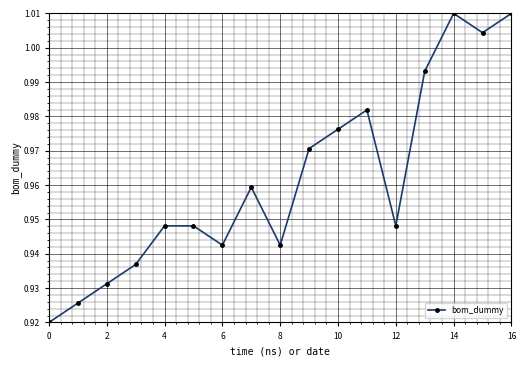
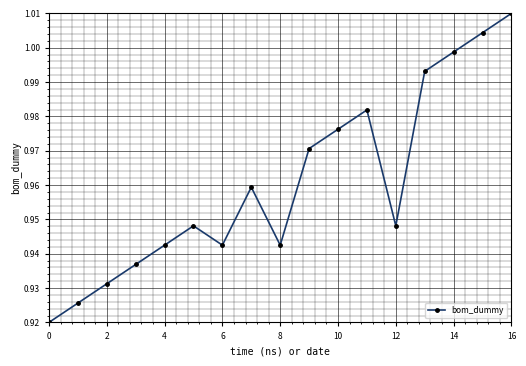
  {
    "0": 0.920,
    "2": 0.931,
-   "4": 0.948,
+   "4": 0.943,
    "6": 0.943,
    "8": 0.943,
    "10": 0.976,
    "12": 0.948,
-   "14": 1.010,
+   "14": 0.999,
    "16": 1.010
  }
